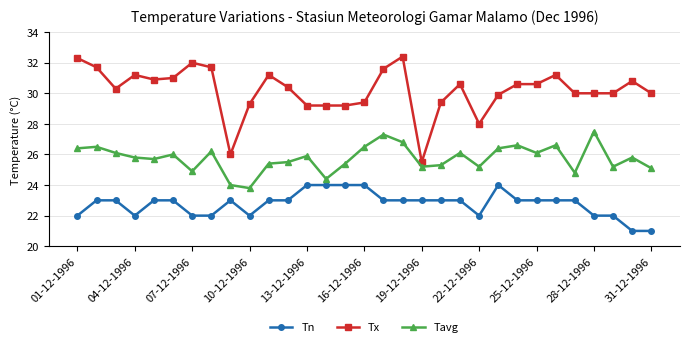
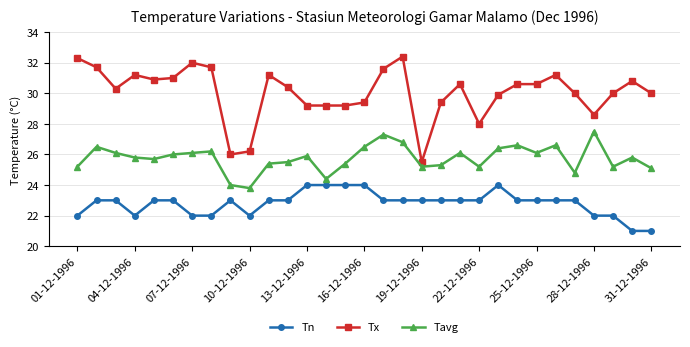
  {
    "Tn": {
      "01-12-1996": 22,
      "04-12-1996": 22,
      "07-12-1996": 22,
      "10-12-1996": 22,
      "13-12-1996": 24,
      "16-12-1996": 24,
      "19-12-1996": 23,
-     "22-12-1996": 22,
+     "22-12-1996": 23,
      "25-12-1996": 23,
      "28-12-1996": 22,
      "31-12-1996": 21
    },
    "Tx": {
      "01-12-1996": 32.3,
      "04-12-1996": 31.2,
      "07-12-1996": 32.0,
-     "10-12-1996": 29.3,
+     "10-12-1996": 26.2,
      "13-12-1996": 29.2,
      "16-12-1996": 29.4,
      "19-12-1996": 25.5,
      "22-12-1996": 28.0,
      "25-12-1996": 30.6,
-     "28-12-1996": 30.0,
+     "28-12-1996": 28.6,
      "31-12-1996": 30.0
    },
    "Tavg": {
-     "01-12-1996": 26.4,
+     "01-12-1996": 25.2,
      "04-12-1996": 25.8,
-     "07-12-1996": 24.9,
+     "07-12-1996": 26.1,
      "10-12-1996": 23.8,
      "13-12-1996": 25.9,
      "16-12-1996": 26.5,
      "19-12-1996": 25.2,
      "22-12-1996": 25.2,
      "25-12-1996": 26.1,
      "28-12-1996": 27.5,
      "31-12-1996": 25.1
    }
  }
